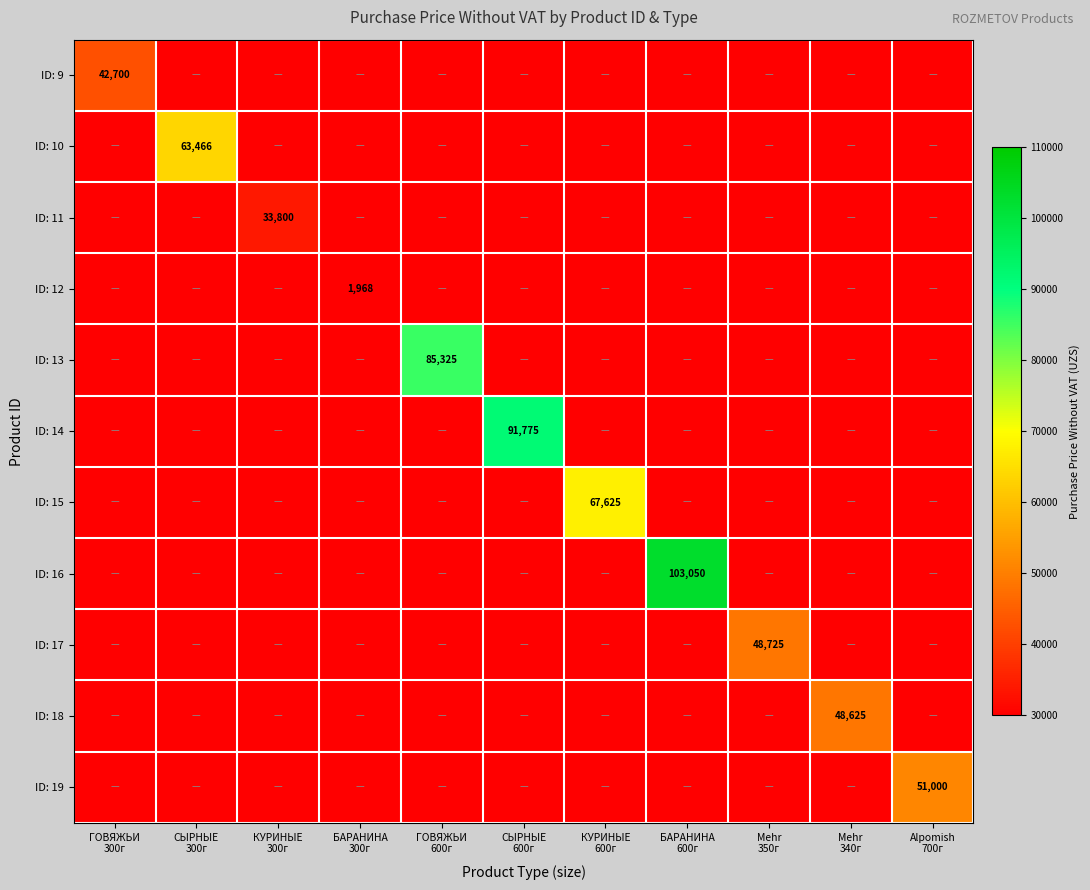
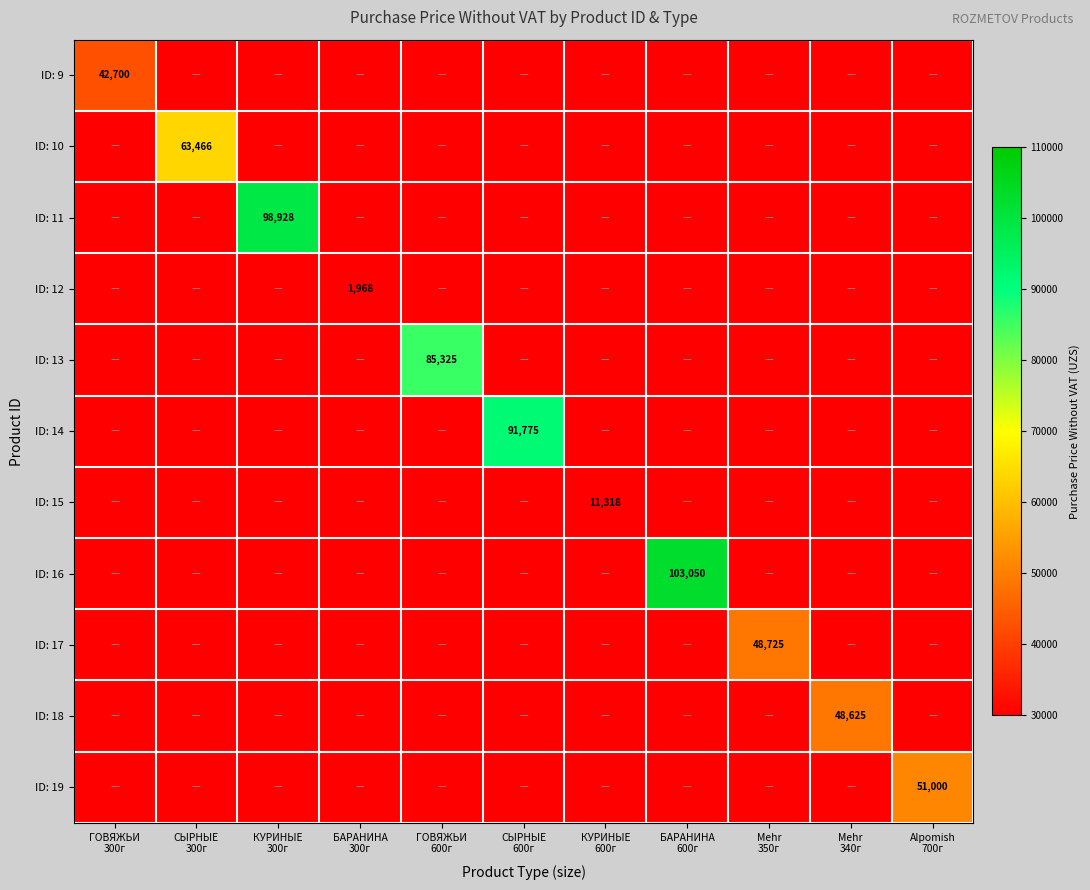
  {
    "ID: 9": {
      "ГОВЯЖЬИ 300г": "42,700"
    },
    "ID: 10": {
      "СЫРНЫЕ 300г": "63,466"
    },
    "ID: 11": {
-     "КУРИНЫЕ 300г": "33,800"
+     "КУРИНЫЕ 300г": "98,928"
    },
    "ID: 12": {
      "БАРАНИНА 300г": "1,968"
    },
    "ID: 13": {
      "ГОВЯЖЬИ 600г": "85,325"
    },
    "ID: 14": {
      "СЫРНЫЕ 600г": "91,775"
    },
    "ID: 15": {
-     "КУРИНЫЕ 600г": "67,625"
+     "КУРИНЫЕ 600г": "11,318"
    },
    "ID: 16": {
      "БАРАНИНА 600г": "103,050"
    },
    "ID: 17": {
      "Mehr 350г": "48,725"
    },
    "ID: 18": {
      "Mehr 340г": "48,625"
    },
    "ID: 19": {
      "Alpomish 700г": "51,000"
    }
  }
